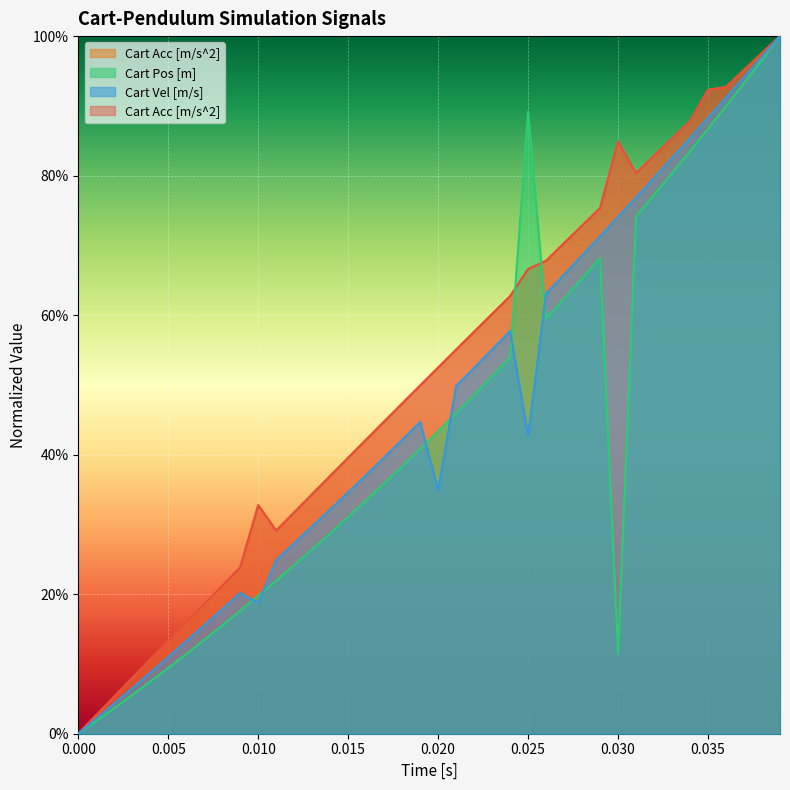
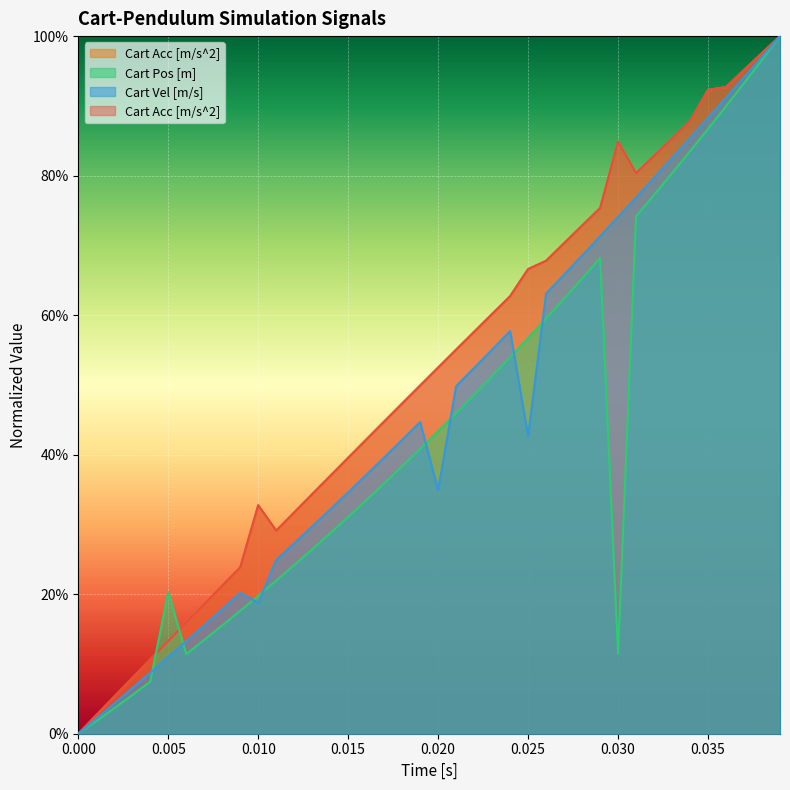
  {
    "Cart Acc [m/s^2]": {
      "0.005": "13%",
      "0.010": "33%",
      "0.015": "40%",
      "0.020": "52%",
      "0.025": "67%",
      "0.030": "85%",
      "0.035": "92%"
    },
    "Cart Pos [m]": {
-     "0.005": "9%",
+     "0.005": "20%",
      "0.010": "20%",
      "0.015": "31%",
      "0.020": "43%",
-     "0.025": "89%",
+     "0.025": "57%",
      "0.030": "12%",
      "0.035": "87%"
    },
    "Cart Vel [m/s]": {
      "0.005": "11%",
      "0.010": "19%",
      "0.015": "35%",
      "0.020": "35%",
      "0.025": "43%",
      "0.030": "74%",
      "0.035": "88%"
    }
  }
